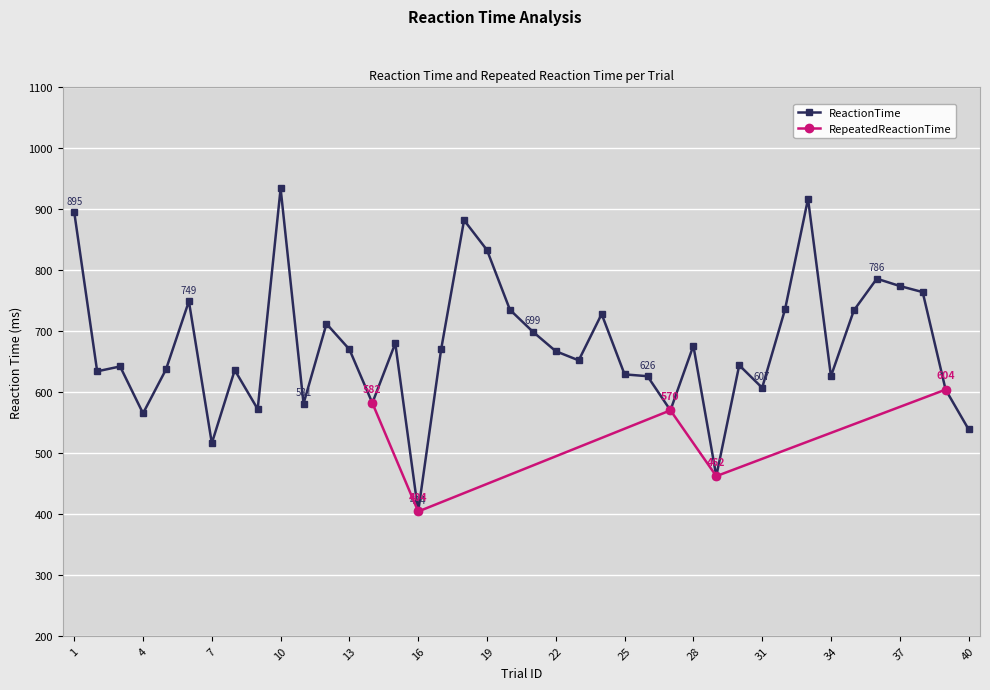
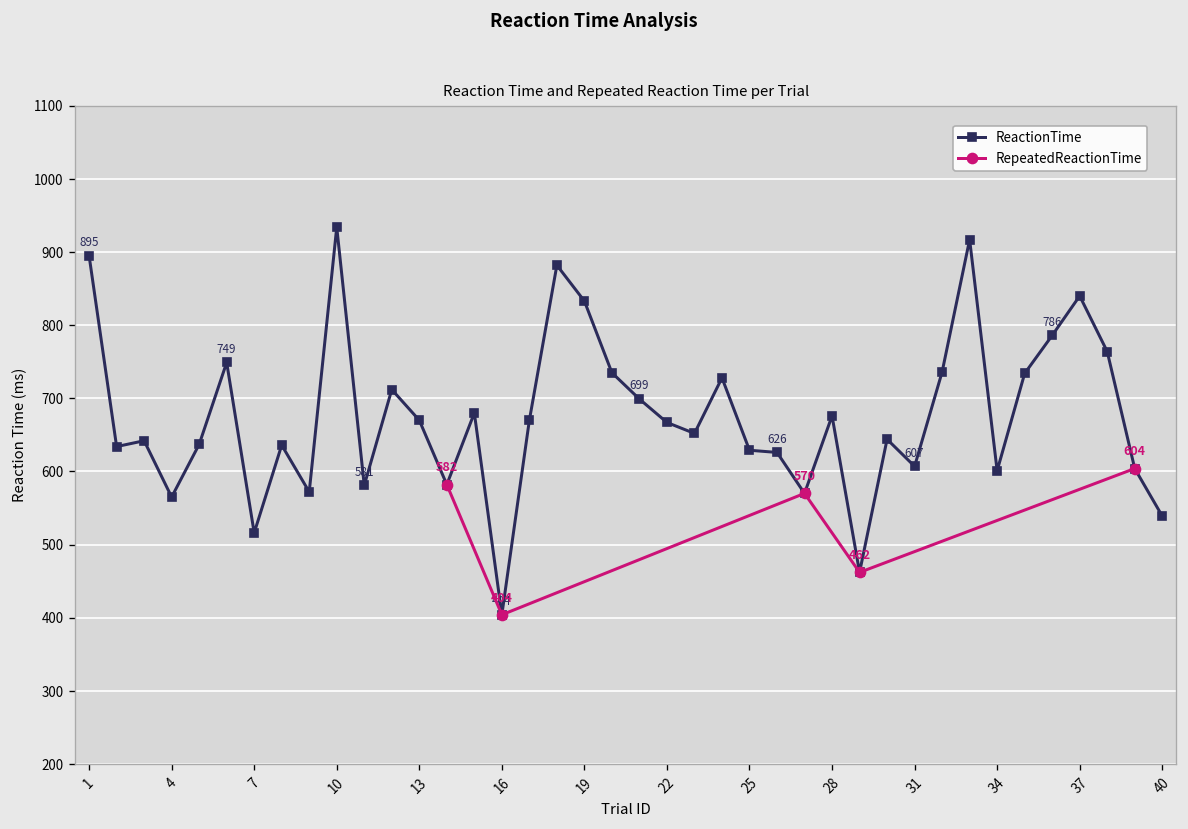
  {
    "ReactionTime": {
      "4": 570,
      "7": 520,
      "10": 930,
      "13": 670,
      "19": 830,
      "22": 670,
      "25": 630,
      "28": 680,
-     "34": 630,
-     "37": 770,
+     "34": 600,
+     "37": 840,
      "40": 540
    }
  }
